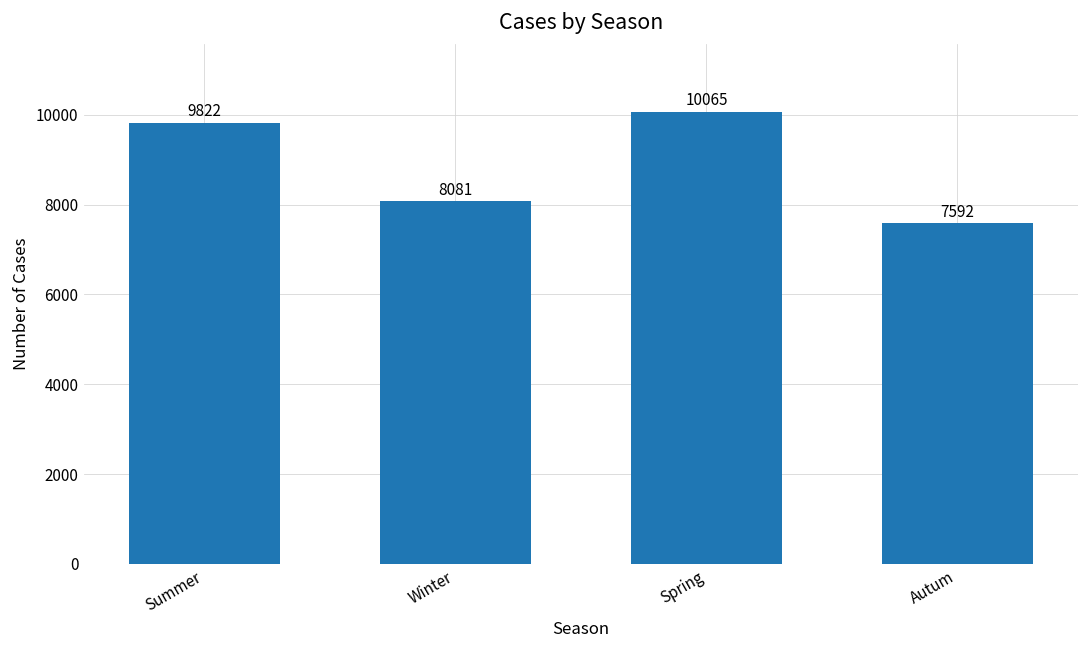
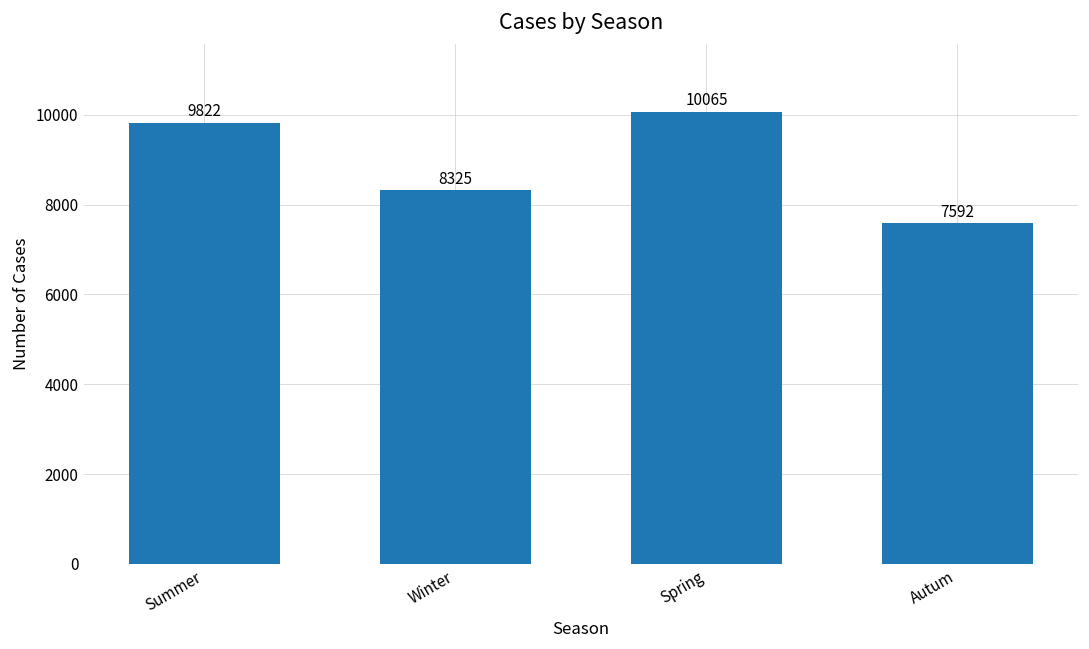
  {
    "Summer": 9822,
-   "Winter": 8081,
+   "Winter": 8325,
    "Spring": 10065,
    "Autum": 7592
  }
